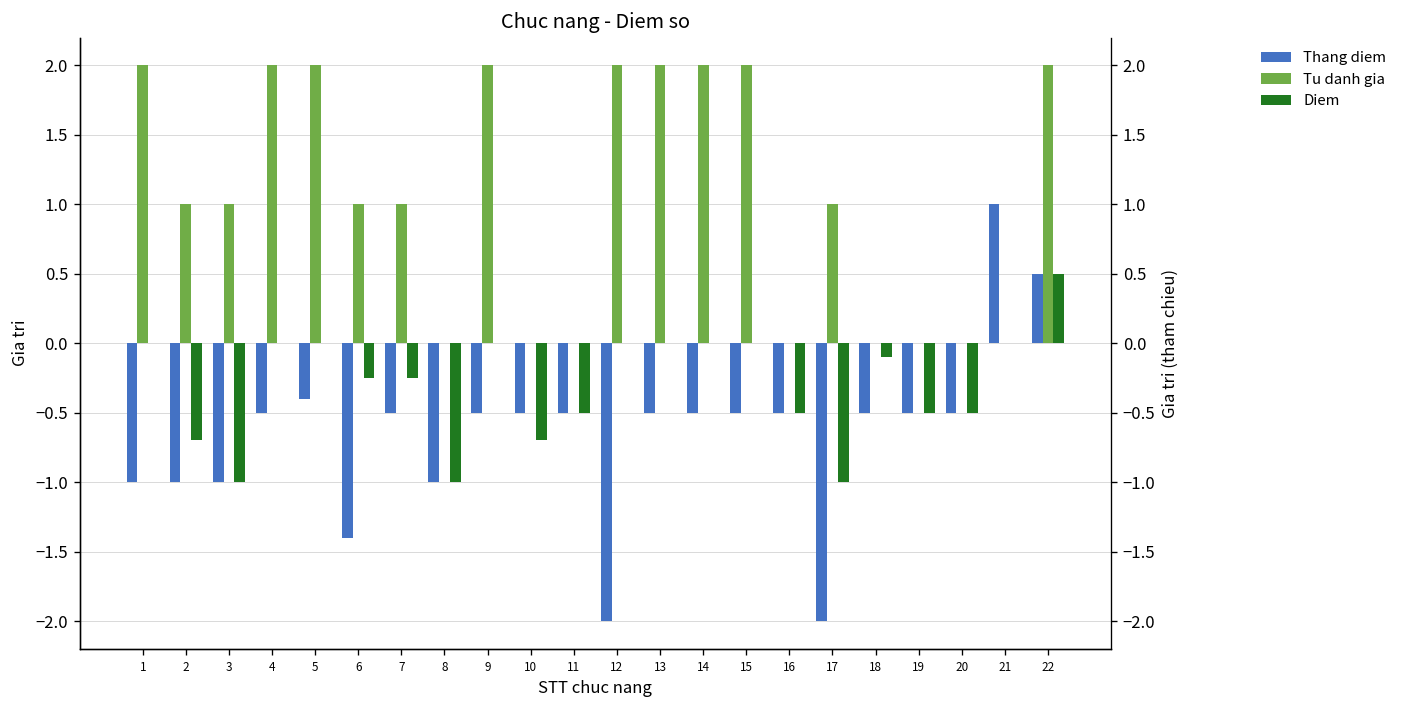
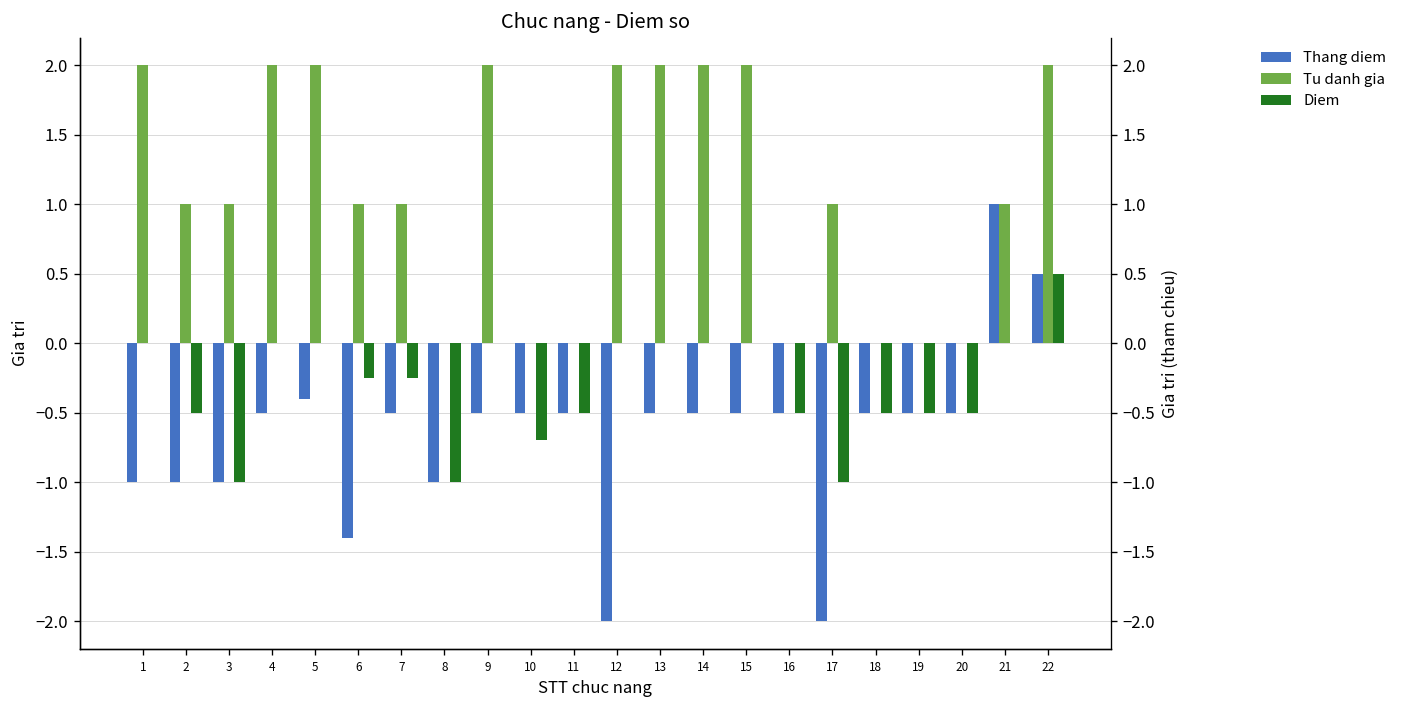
  {
    "Thang diem": {
      "1": -1.0,
      "2": -1.0,
      "3": -1.0,
      "4": -0.5,
      "5": -0.4,
      "6": -1.4,
      "7": -0.5,
      "8": -1.0,
      "9": -0.5,
      "10": -0.5,
      "11": -0.5,
      "12": -2.0,
      "13": -0.5,
      "14": -0.5,
      "15": -0.5,
      "16": -0.5,
      "17": -2.0,
      "18": -0.5,
      "19": -0.5,
      "20": -0.5,
      "21": 1.0,
      "22": 0.5
    },
    "Tu danh gia": {
      "1": 2,
      "2": 1,
      "3": 1,
      "4": 2,
      "5": 2,
      "6": 1,
      "7": 1,
      "8": 0,
      "9": 2,
      "10": 0,
      "11": 0,
      "12": 2,
      "13": 2,
      "14": 2,
      "15": 2,
      "16": 0,
      "17": 1,
      "18": 0,
      "19": 0,
      "20": 0,
-     "21": 0,
+     "21": 1,
      "22": 2
    },
    "Diem": {
      "1": 0.0,
-     "2": -0.7,
+     "2": -0.5,
      "3": -1.0,
      "4": 0.0,
      "5": 0.0,
      "6": -0.25,
      "7": -0.25,
      "8": -1.0,
      "9": 0.0,
      "10": -0.7,
      "11": -0.5,
      "12": 0.0,
      "13": 0.0,
      "14": 0.0,
      "15": 0.0,
      "16": -0.5,
      "17": -1.0,
-     "18": -0.1,
+     "18": -0.5,
      "19": -0.5,
      "20": -0.5,
      "21": 0.0,
      "22": 0.5
    }
  }
